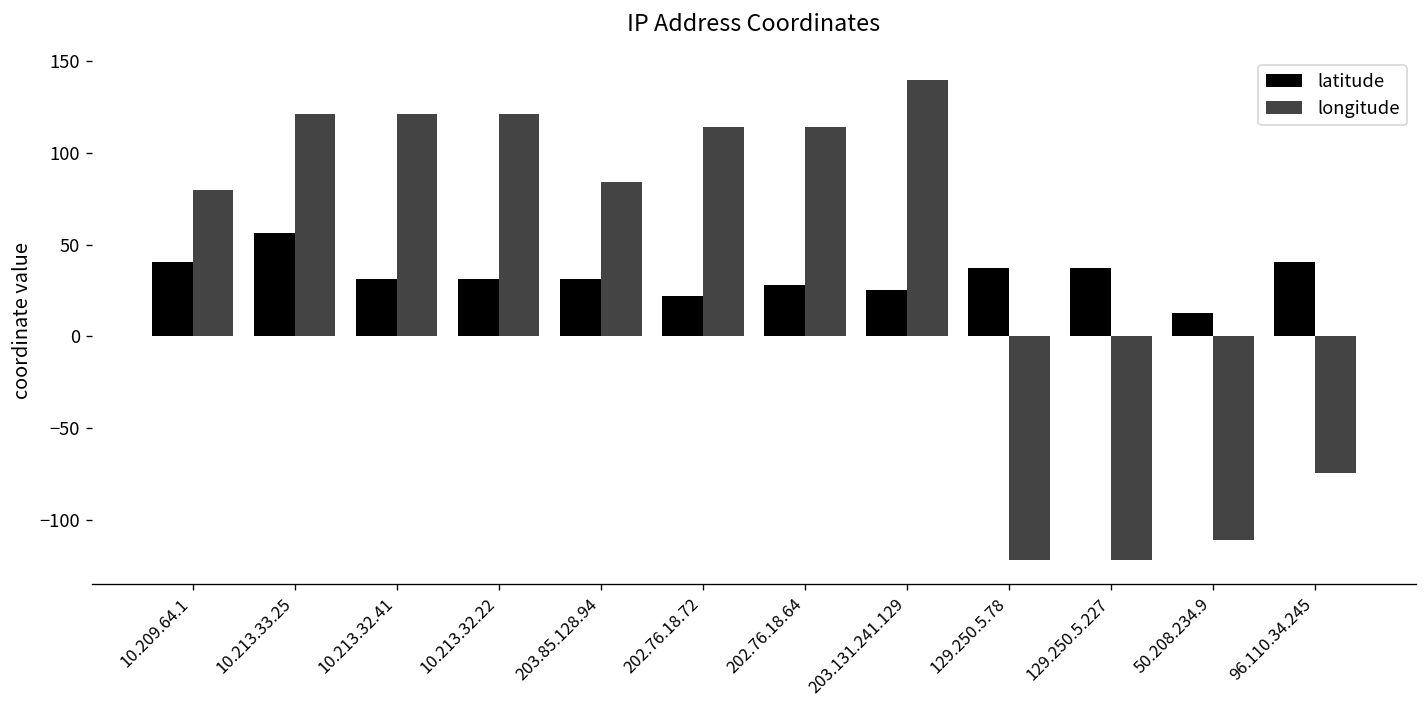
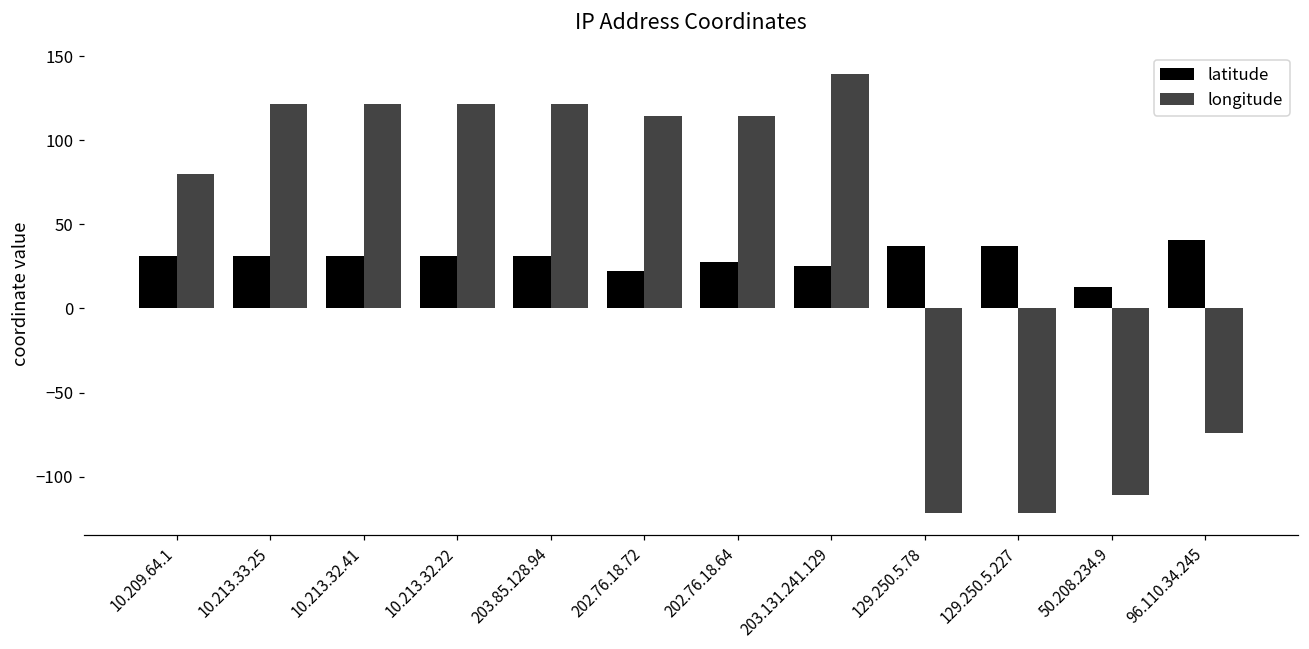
  {
    "latitude": {
-     "10.209.64.1": 40,
-     "10.213.33.25": 57,
+     "10.209.64.1": 31,
+     "10.213.33.25": 31,
      "10.213.32.41": 31,
      "10.213.32.22": 31,
      "203.85.128.94": 31,
      "202.76.18.72": 22,
      "202.76.18.64": 28,
      "203.131.241.129": 25,
      "129.250.5.78": 37,
      "129.250.5.227": 37,
      "50.208.234.9": 13,
      "96.110.34.245": 41
    },
    "longitude": {
      "10.209.64.1": 80,
      "10.213.33.25": 121,
      "10.213.32.41": 121,
      "10.213.32.22": 121,
-     "203.85.128.94": 84,
+     "203.85.128.94": 121,
      "202.76.18.72": 114,
      "202.76.18.64": 114,
      "203.131.241.129": 140,
      "129.250.5.78": -122,
      "129.250.5.227": -122,
      "50.208.234.9": -111,
      "96.110.34.245": -74
    }
  }
